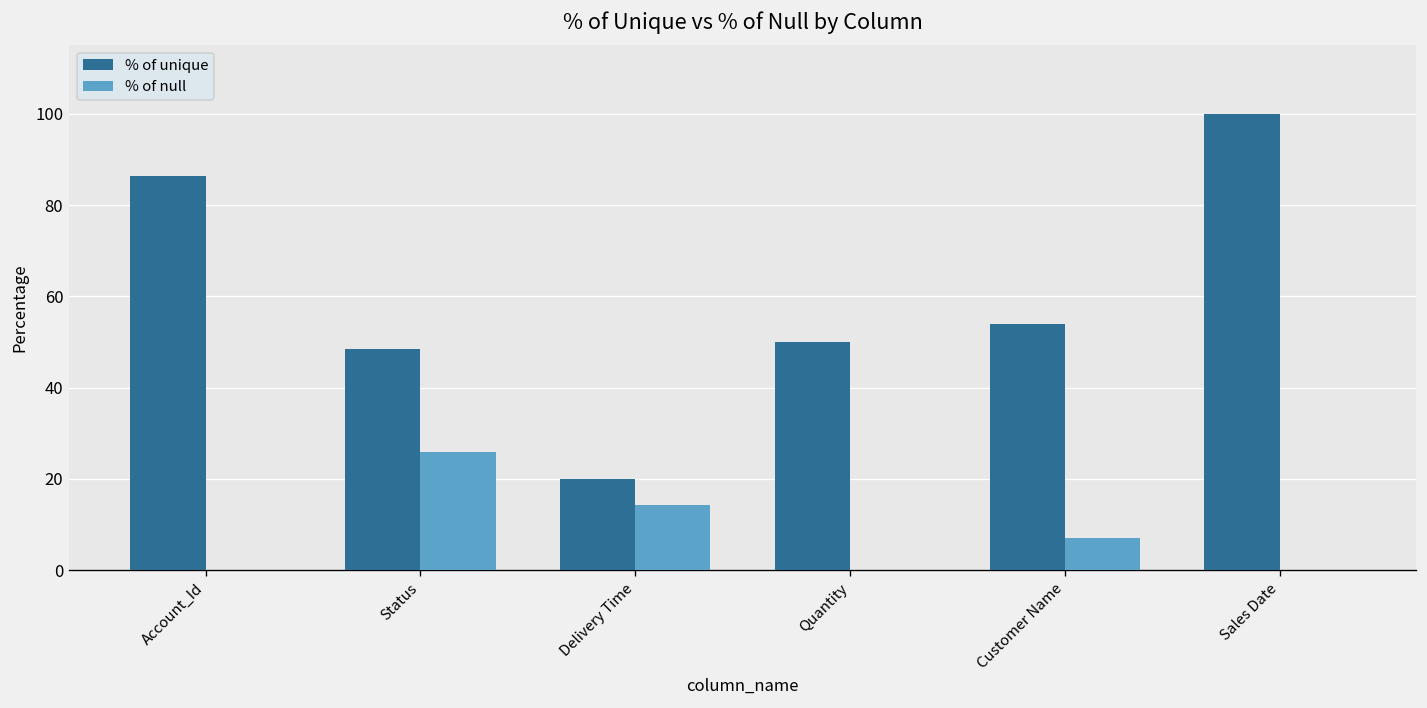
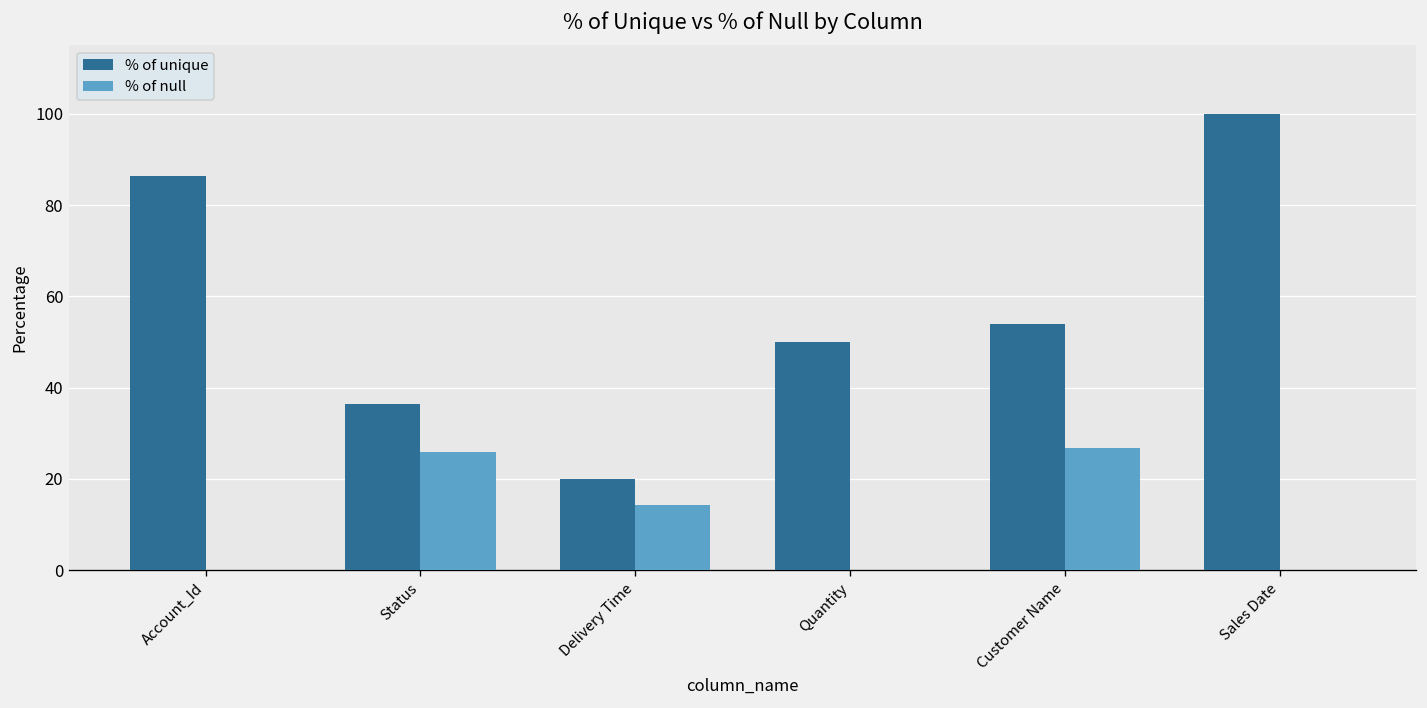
  {
    "% of unique": {
      "Account_Id": 86,
-     "Status": 49,
+     "Status": 36,
      "Delivery Time": 20,
      "Quantity": 50,
      "Customer Name": 54,
      "Sales Date": 100
    },
    "% of null": {
      "Account_Id": 0,
      "Status": 26,
      "Delivery Time": 14,
      "Quantity": 0,
-     "Customer Name": 7,
+     "Customer Name": 27,
      "Sales Date": 0
    }
  }
